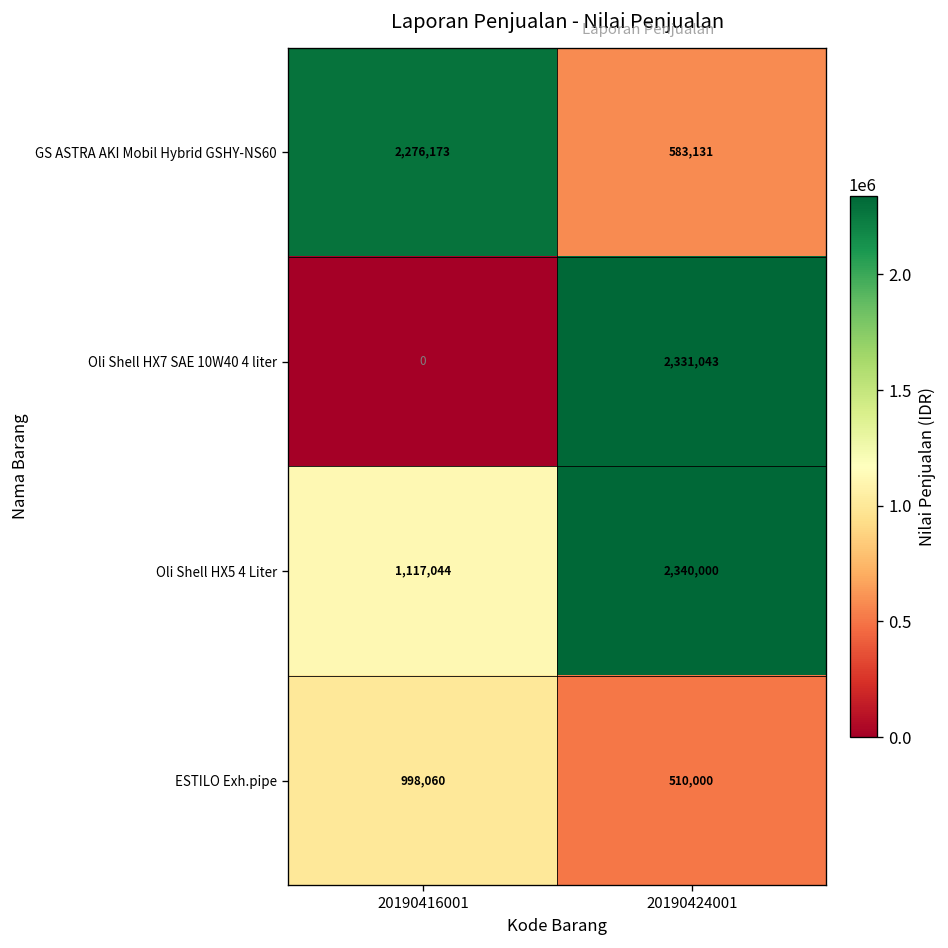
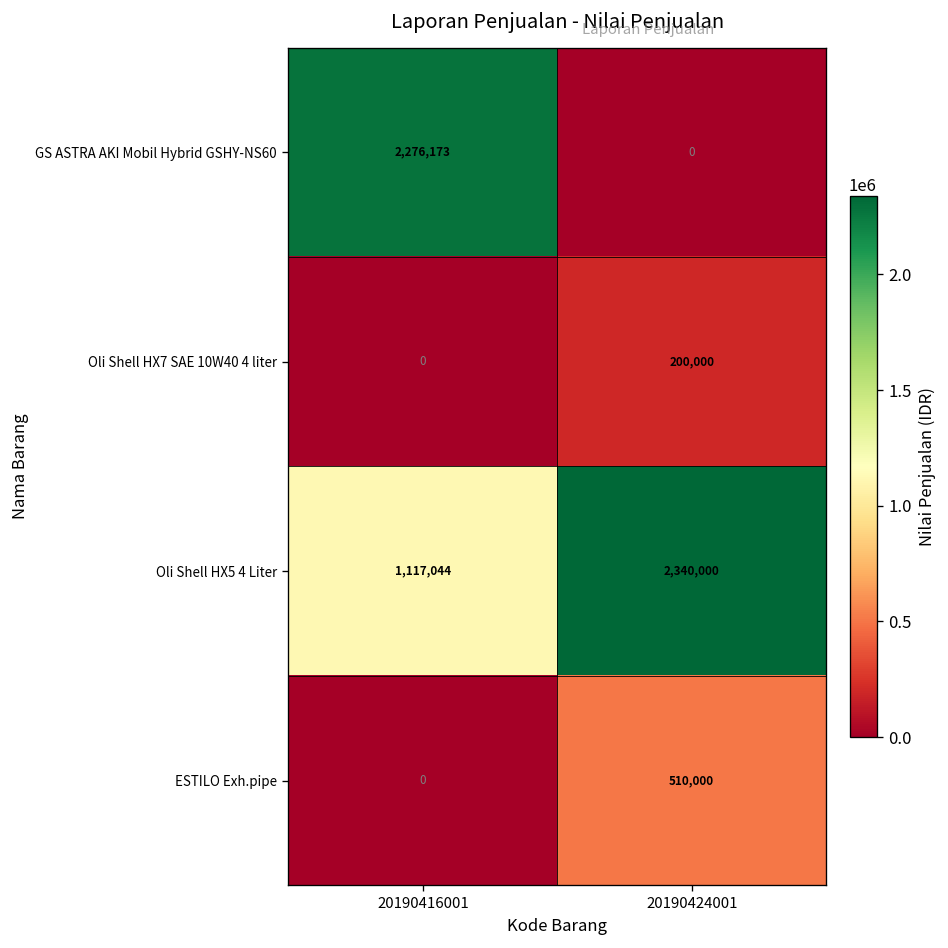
  {
    "GS ASTRA AKI Mobil Hybrid GSHY-NS60": {
      "20190416001": "2,276,173",
-     "20190424001": "583,131"
+     "20190424001": "0"
    },
    "Oli Shell HX7 SAE 10W40 4 liter": {
      "20190416001": "0",
-     "20190424001": "2,331,043"
+     "20190424001": "200,000"
    },
    "Oli Shell HX5 4 Liter": {
      "20190416001": "1,117,044",
      "20190424001": "2,340,000"
    },
    "ESTILO Exh.pipe": {
-     "20190416001": "998,060",
+     "20190416001": "0",
      "20190424001": "510,000"
    }
  }
